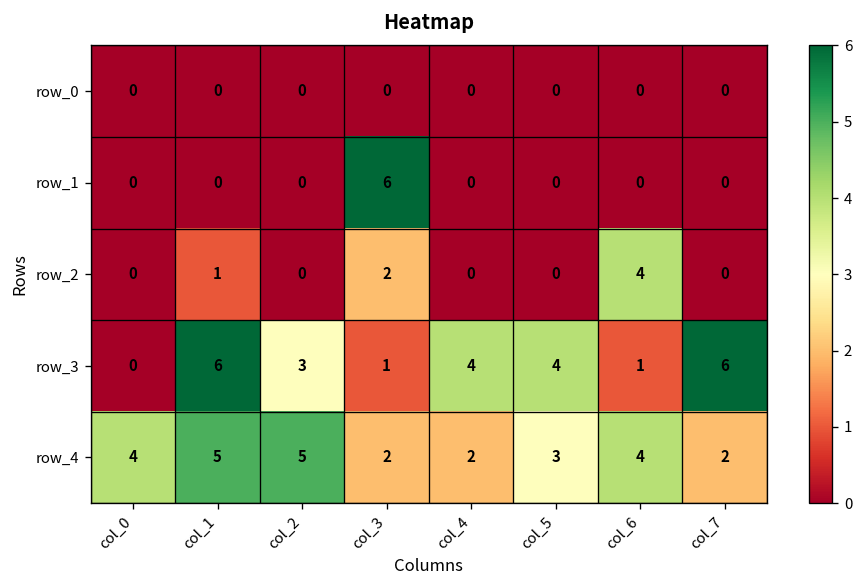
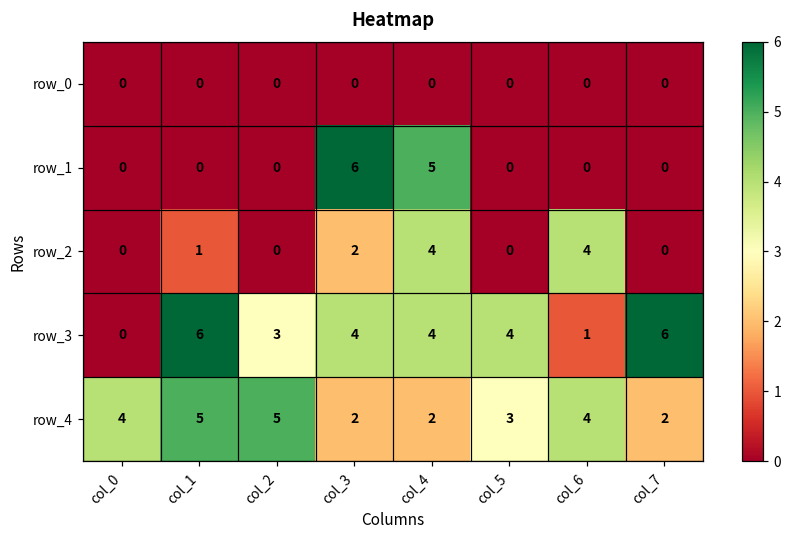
  {
    "row_0": {
      "col_0": 0,
      "col_1": 0,
      "col_2": 0,
      "col_3": 0,
      "col_4": 0,
      "col_5": 0,
      "col_6": 0,
      "col_7": 0
    },
    "row_1": {
      "col_0": 0,
      "col_1": 0,
      "col_2": 0,
      "col_3": 6,
-     "col_4": 0,
+     "col_4": 5,
      "col_5": 0,
      "col_6": 0,
      "col_7": 0
    },
    "row_2": {
      "col_0": 0,
      "col_1": 1,
      "col_2": 0,
      "col_3": 2,
-     "col_4": 0,
+     "col_4": 4,
      "col_5": 0,
      "col_6": 4,
      "col_7": 0
    },
    "row_3": {
      "col_0": 0,
      "col_1": 6,
      "col_2": 3,
-     "col_3": 1,
+     "col_3": 4,
      "col_4": 4,
      "col_5": 4,
      "col_6": 1,
      "col_7": 6
    },
    "row_4": {
      "col_0": 4,
      "col_1": 5,
      "col_2": 5,
      "col_3": 2,
      "col_4": 2,
      "col_5": 3,
      "col_6": 4,
      "col_7": 2
    }
  }
